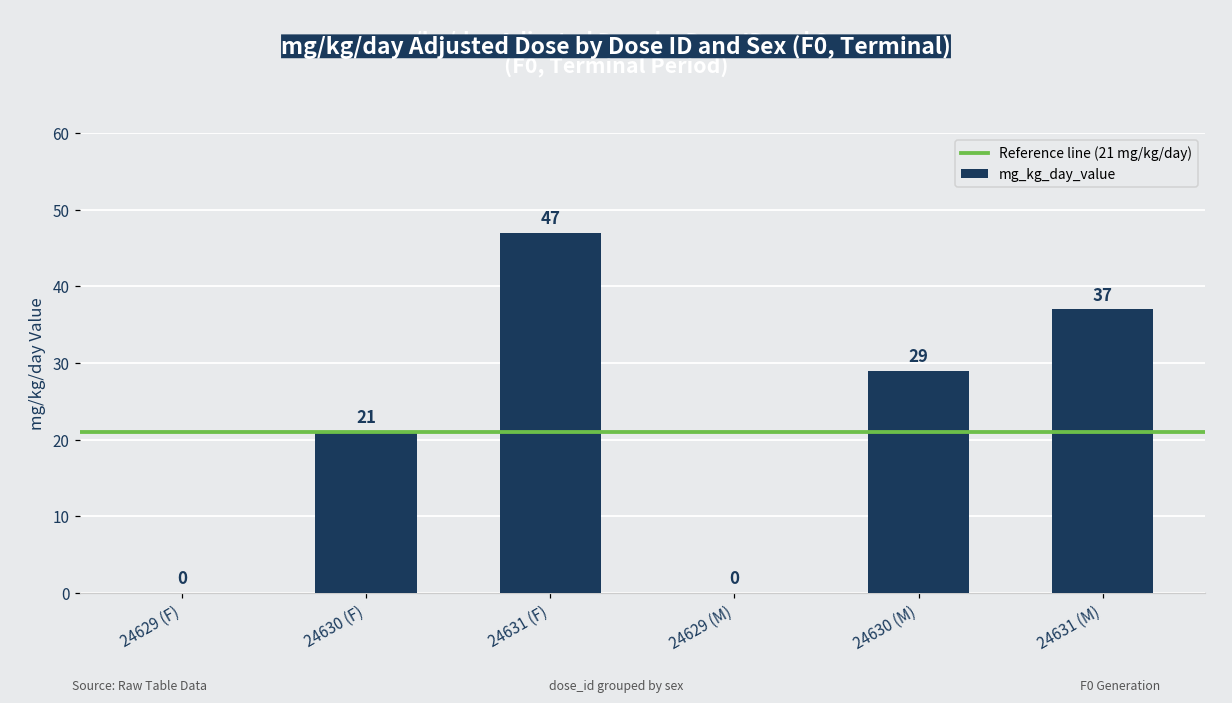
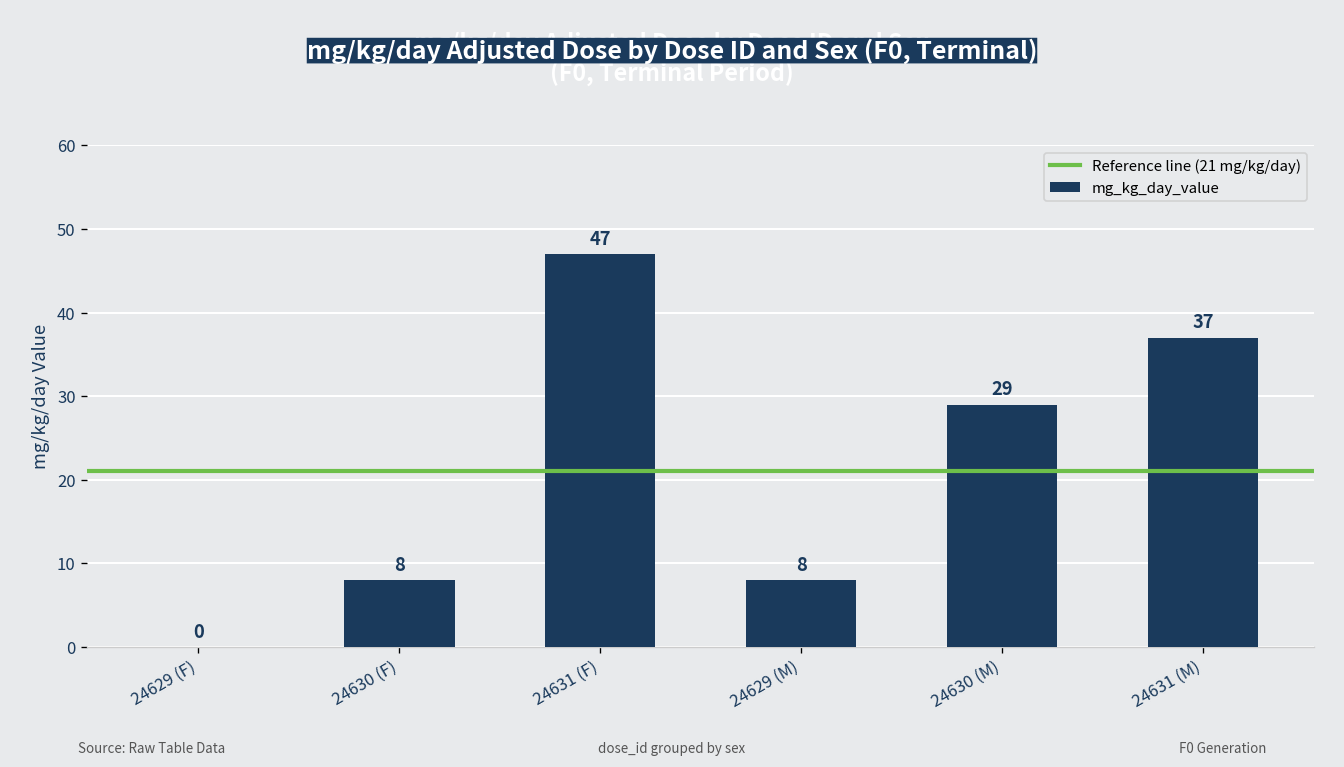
  {
    "24629 (F)": 0,
-   "24630 (F)": 21,
+   "24630 (F)": 8,
    "24631 (F)": 47,
-   "24629 (M)": 0,
+   "24629 (M)": 8,
    "24630 (M)": 29,
    "24631 (M)": 37
  }
